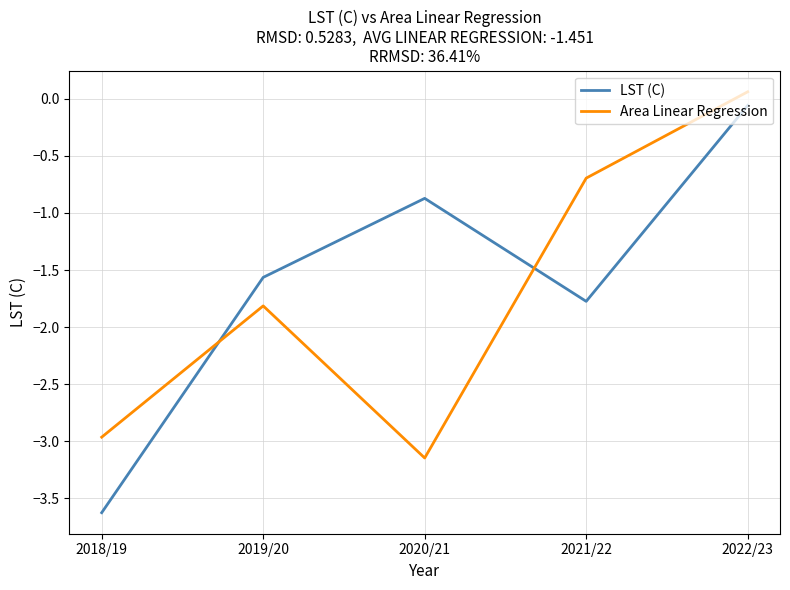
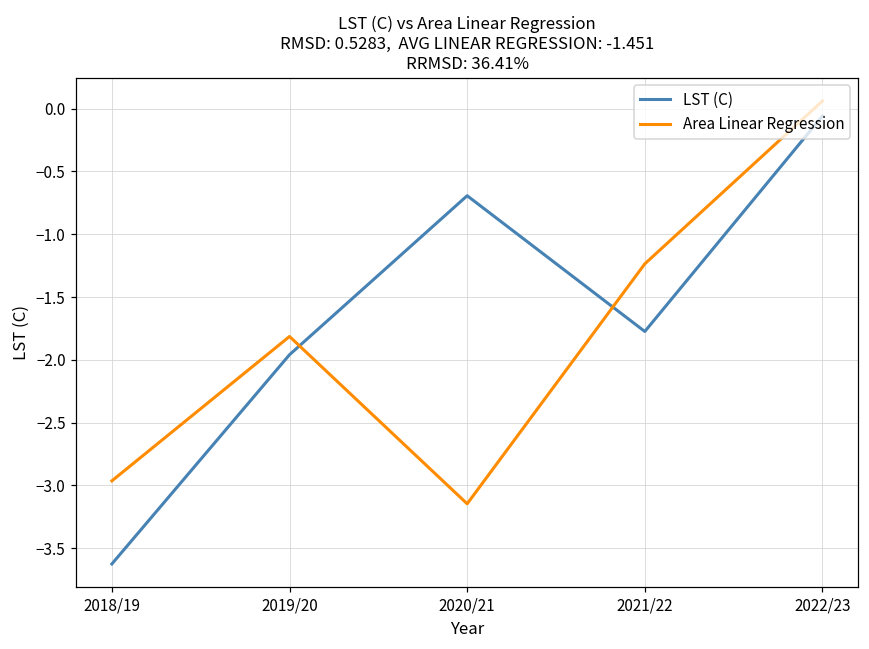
  {
    "LST (C)": {
      "2018/19": -3.63,
-     "2019/20": -1.56,
-     "2020/21": -0.87,
+     "2019/20": -1.96,
+     "2020/21": -0.69,
      "2021/22": -1.77
    },
    "Area Linear Regression": {
      "2018/19": -2.96,
      "2019/20": -1.81,
      "2020/21": -3.15,
-     "2021/22": -0.69
+     "2021/22": -1.24
    }
  }
